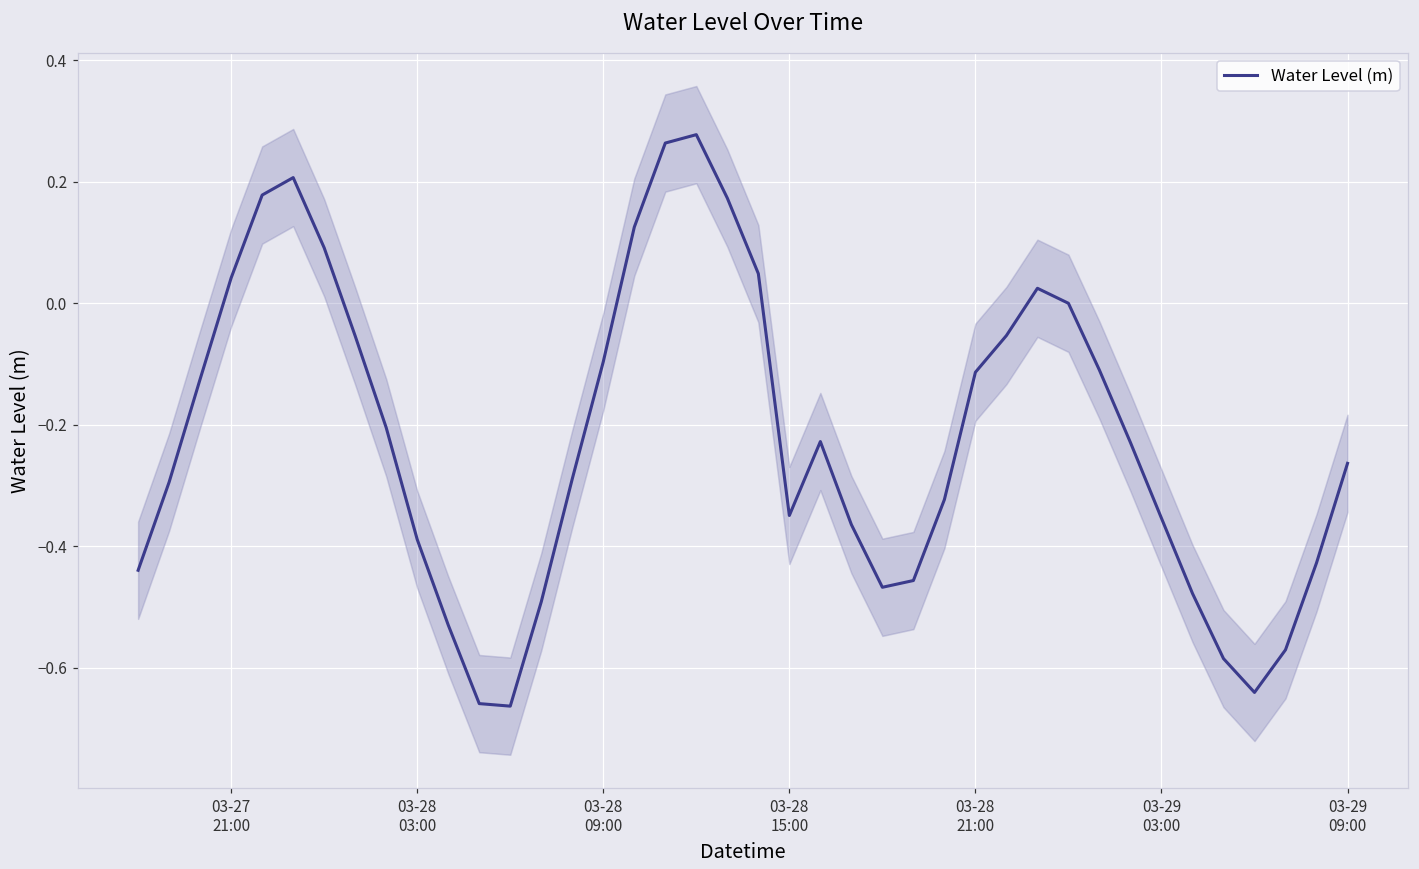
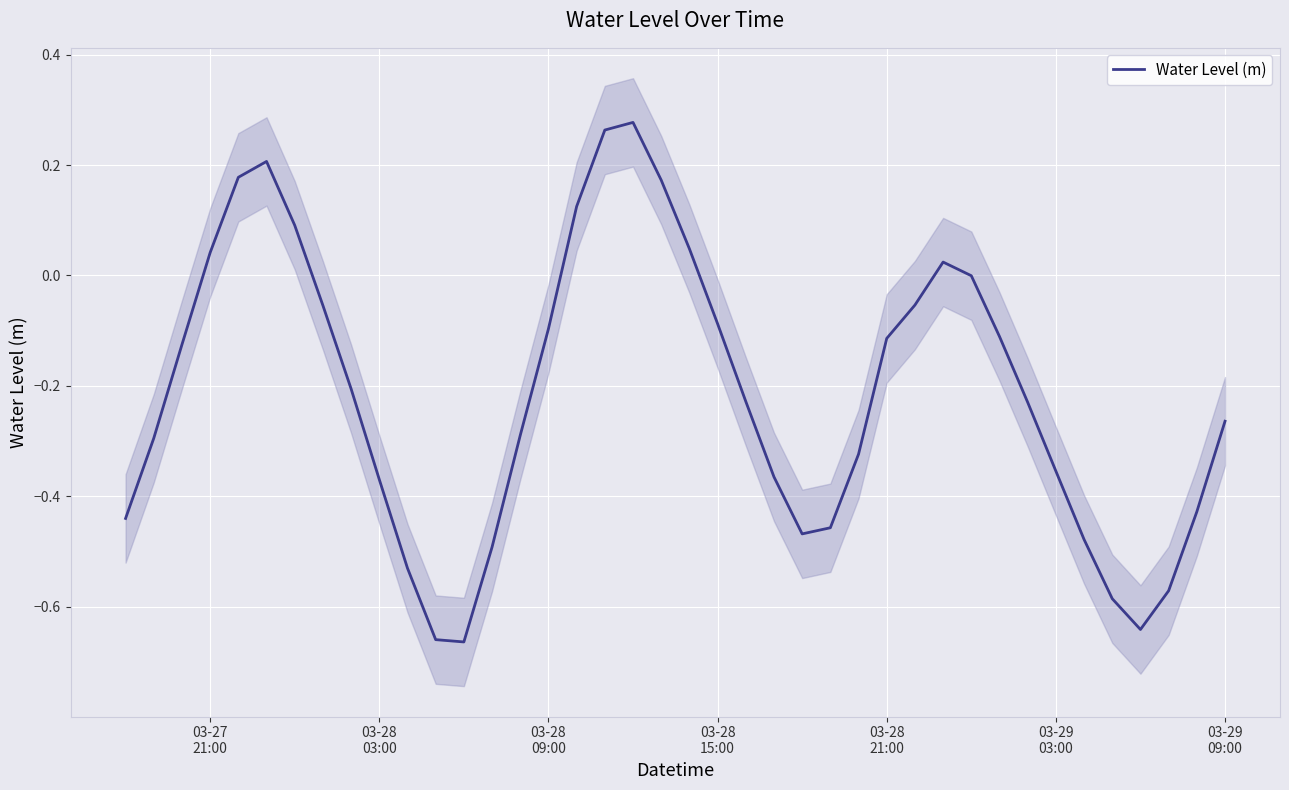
  {
    "Water Level (m)": {
      "03-27 21:00": 0.04,
-     "03-28 03:00": -0.39,
+     "03-28 03:00": -0.37,
      "03-28 09:00": -0.10,
-     "03-28 15:00": -0.35,
+     "03-28 15:00": -0.09,
      "03-28 21:00": -0.11,
      "03-29 03:00": -0.35,
      "03-29 09:00": -0.26
    }
  }
